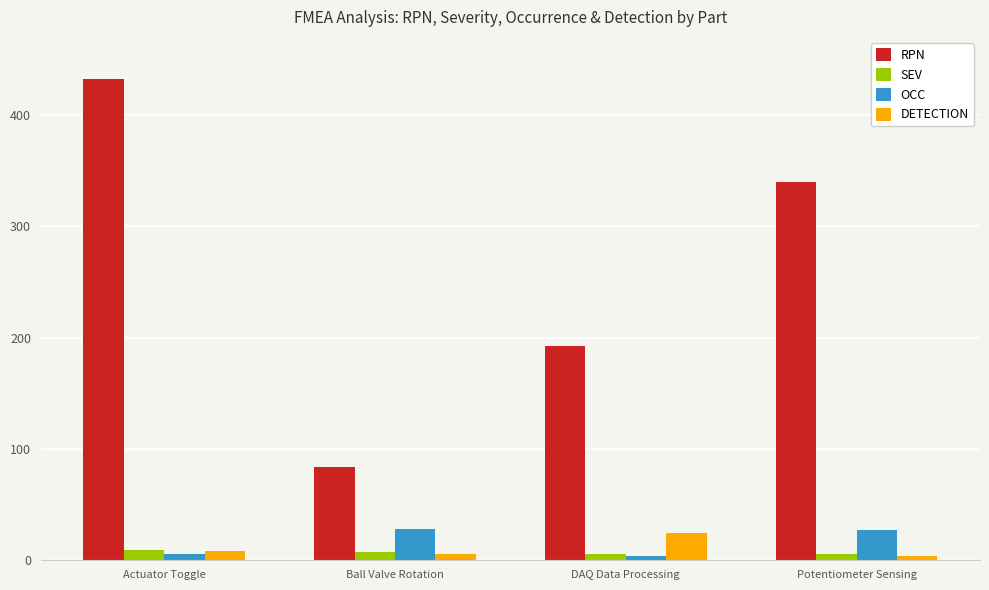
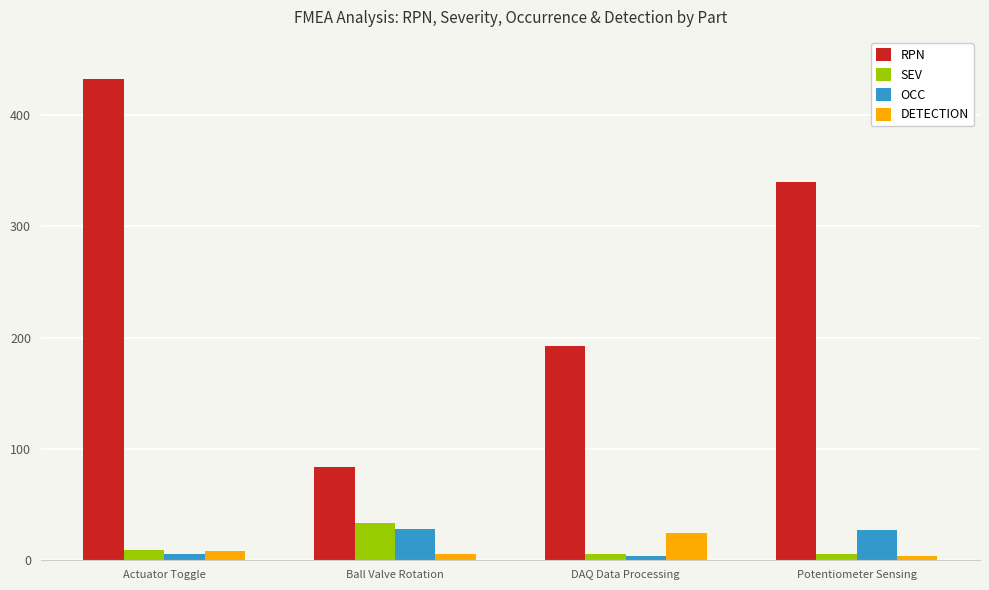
  {
    "RPN": {
      "Actuator Toggle": 432,
      "Ball Valve Rotation": 84,
      "DAQ Data Processing": 192,
      "Potentiometer Sensing": 340
    },
    "SEV": {
      "Actuator Toggle": 9,
-     "Ball Valve Rotation": 7,
+     "Ball Valve Rotation": 33,
      "DAQ Data Processing": 6,
      "Potentiometer Sensing": 6
    },
    "OCC": {
      "Actuator Toggle": 6,
      "Ball Valve Rotation": 28,
      "DAQ Data Processing": 4,
      "Potentiometer Sensing": 28
    },
    "DETECTION": {
      "Actuator Toggle": 8,
      "Ball Valve Rotation": 6,
      "DAQ Data Processing": 25,
      "Potentiometer Sensing": 4
    }
  }
